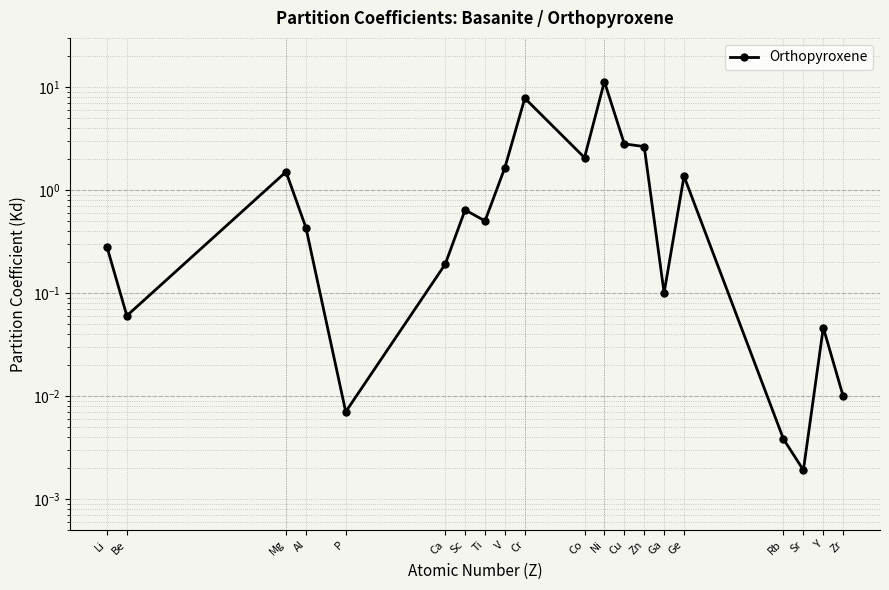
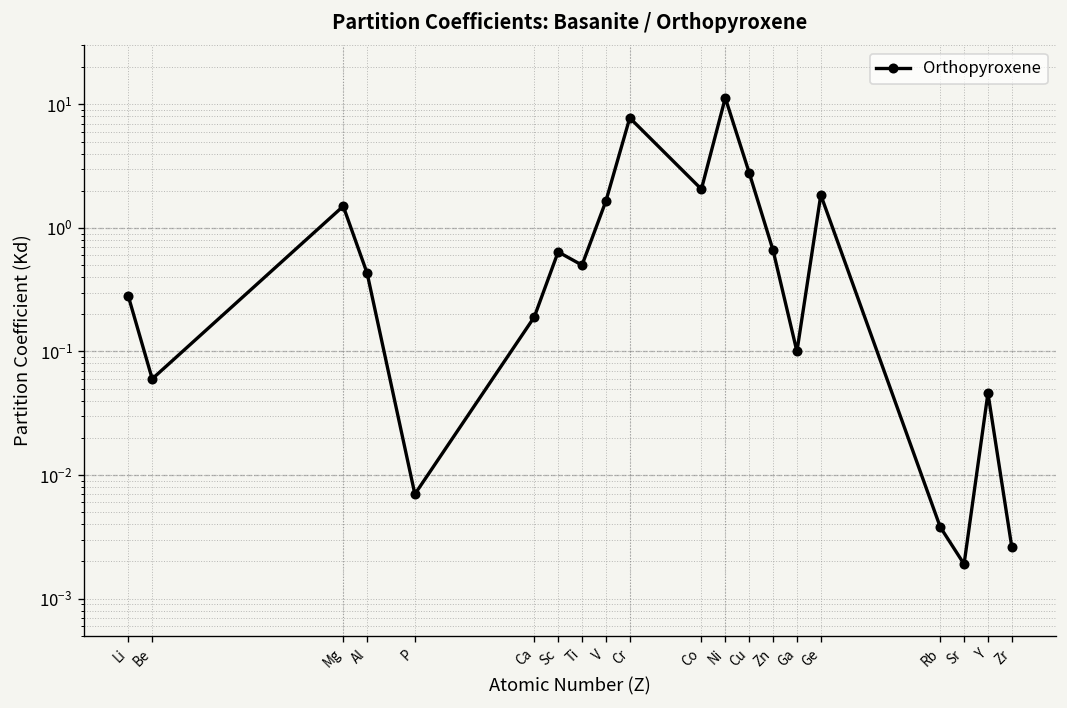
  {
    "Li": 0.28,
    "Be": 0.06,
    "Mg": 1.5,
    "Al": 0.43,
    "P": 0.007,
    "Ca": 0.19,
    "Sc": 0.6,
    "Ti": 0.5,
    "V": 1.7,
    "Cr": 8,
    "Co": 2.1,
    "Ni": 11,
    "Cu": 2.8,
-   "Zn": 2.6,
+   "Zn": 0.7,
    "Ga": 0.10,
-   "Ge": 1.4,
+   "Ge": 1.9,
    "Rb": 0.0038,
    "Sr": 0.0019,
    "Y": 0.05,
-   "Zr": 0.010
+   "Zr": 0.0026
  }
